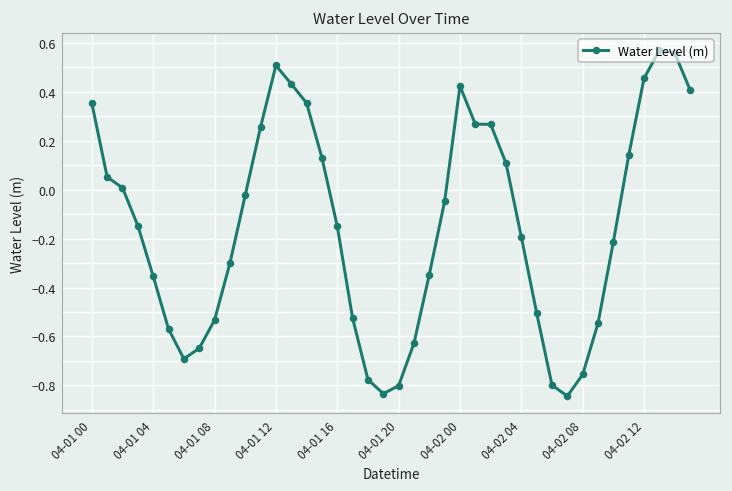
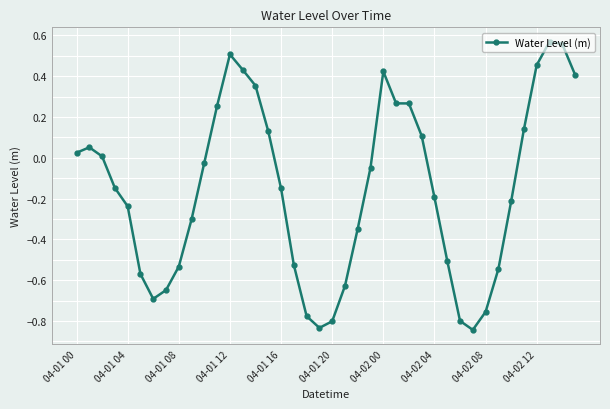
  {
-   "04-01 00": 0.35,
-   "04-01 04": -0.35,
+   "04-01 00": 0.02,
+   "04-01 04": -0.24,
    "04-01 08": -0.53,
    "04-01 12": 0.51,
    "04-01 16": -0.15,
    "04-01 20": -0.80,
    "04-02 00": 0.42,
    "04-02 04": -0.19,
    "04-02 08": -0.75,
    "04-02 12": 0.45
  }
